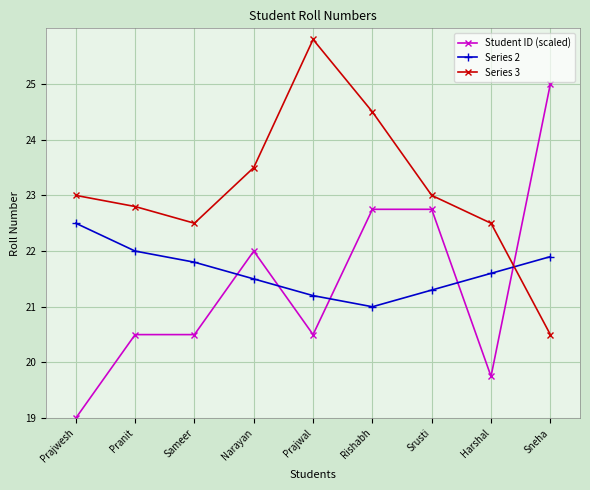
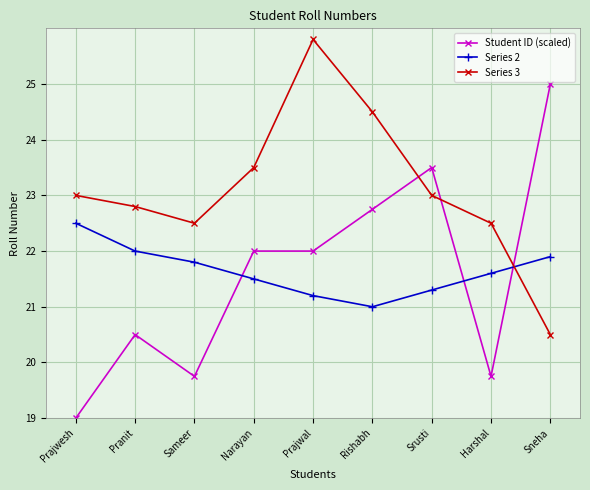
  {
    "Student ID (scaled)": {
      "Prajwesh": 19.0,
      "Pranit": 20.5,
-     "Sameer": 20.5,
+     "Sameer": 19.8,
      "Narayan": 22.0,
-     "Prajwal": 20.5,
+     "Prajwal": 22.0,
      "Rishabh": 22.8,
-     "Srusti": 22.8,
+     "Srusti": 23.5,
      "Harshal": 19.8,
      "Sneha": 25.0
    },
    "Series 2": {
      "Prajwesh": 22.5,
      "Pranit": 22.0,
      "Sameer": 21.8,
      "Narayan": 21.5,
      "Prajwal": 21.2,
      "Rishabh": 21.0,
      "Srusti": 21.3,
      "Harshal": 21.6,
      "Sneha": 21.9
    },
    "Series 3": {
      "Prajwesh": 23.0,
      "Pranit": 22.8,
      "Sameer": 22.5,
      "Narayan": 23.5,
      "Prajwal": 25.8,
      "Rishabh": 24.5,
      "Srusti": 23.0,
      "Harshal": 22.5,
      "Sneha": 20.5
    }
  }
